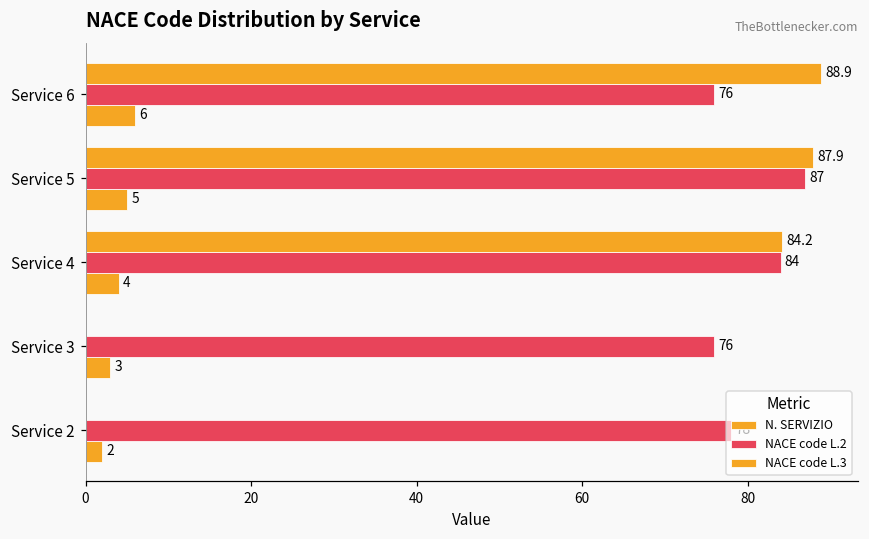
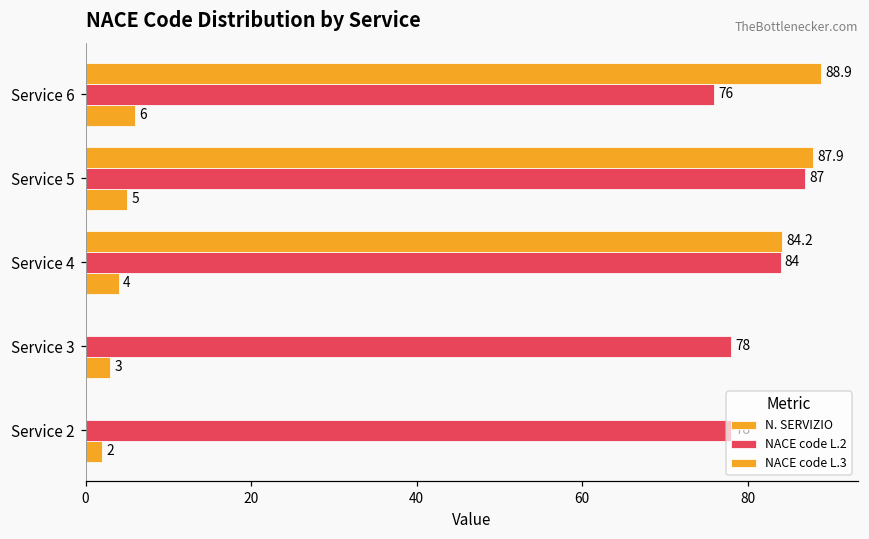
  {
    "NACE code L.2": {
      "Service 6": 76,
      "Service 5": 87,
      "Service 4": 84,
-     "Service 3": 76
+     "Service 3": 78
    }
  }
